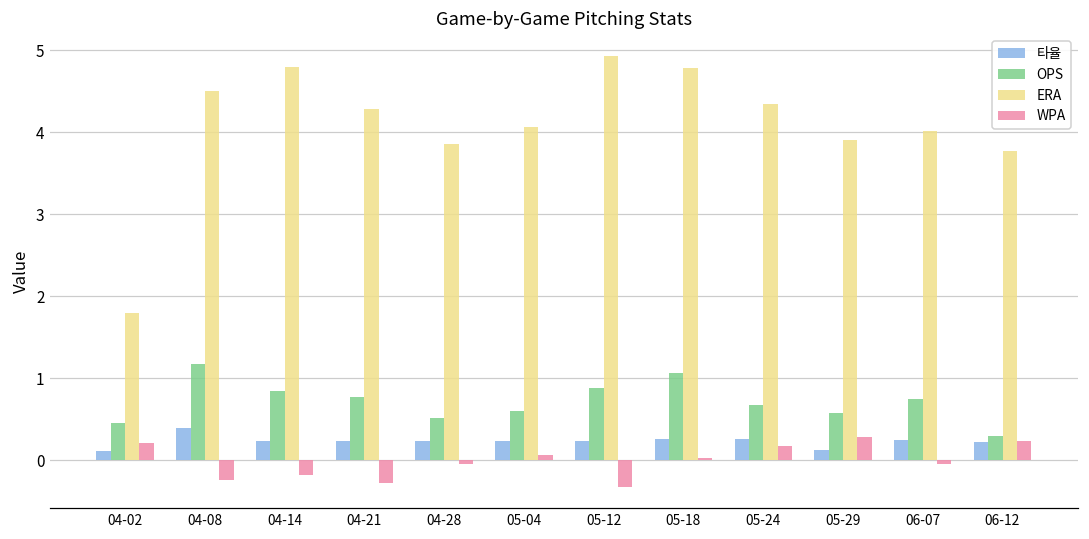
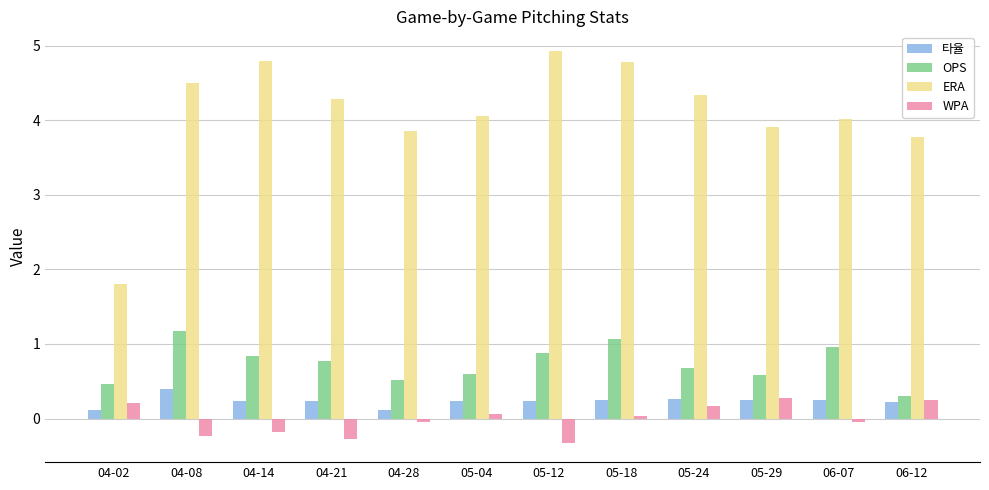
  {
    "타율": {
      "04-02": 0.1,
      "04-08": 0.4,
      "04-14": 0.2,
      "04-21": 0.2,
-     "04-28": 0.2,
+     "04-28": 0.1,
      "05-04": 0.2,
      "05-12": 0.2,
      "05-18": 0.3,
      "05-24": 0.3,
-     "05-29": 0.1,
+     "05-29": 0.2,
      "06-07": 0.2,
      "06-12": 0.2
    },
    "OPS": {
      "04-02": 0.5,
      "04-08": 1.2,
      "04-14": 0.8,
      "04-21": 0.8,
      "04-28": 0.5,
      "05-04": 0.6,
      "05-12": 0.9,
      "05-18": 1.1,
      "05-24": 0.7,
      "05-29": 0.6,
-     "06-07": 0.8,
+     "06-07": 1.0,
      "06-12": 0.3
    },
    "ERA": {
      "04-02": 1.8,
      "04-08": 4.5,
      "04-14": 4.8,
      "04-21": 4.3,
      "04-28": 3.9,
      "05-04": 4.1,
      "05-12": 4.9,
      "05-18": 4.8,
      "05-24": 4.3,
      "05-29": 3.9,
      "06-07": 4.0,
      "06-12": 3.8
    },
    "WPA": {
      "04-02": 0.2,
      "04-08": -0.2,
      "04-14": -0.2,
      "04-21": -0.3,
      "04-28": 0.0,
      "05-04": 0.1,
      "05-12": -0.3,
      "05-24": 0.2,
      "05-29": 0.3,
      "06-07": 0.0,
      "06-12": 0.2
    }
  }
